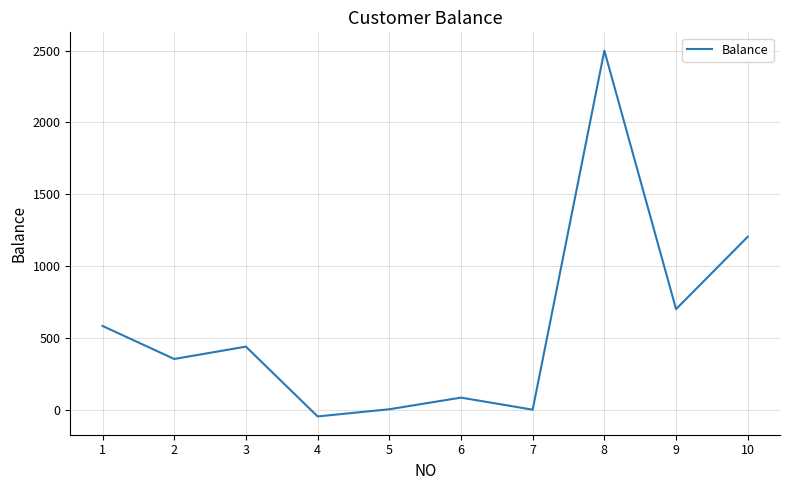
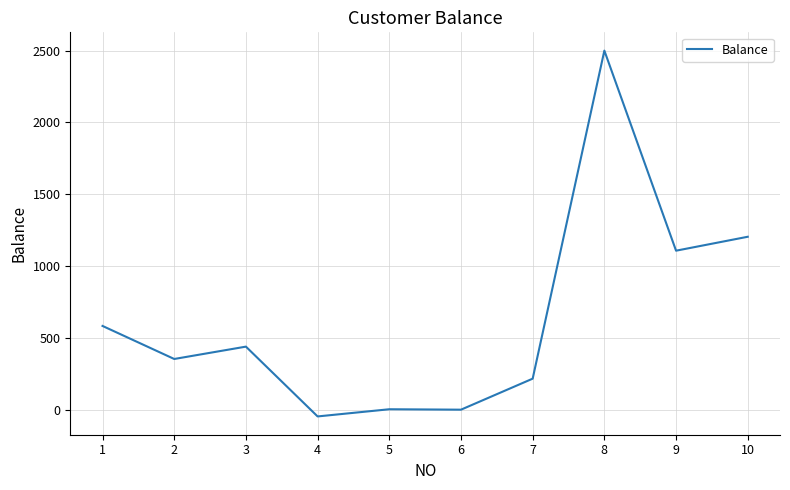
  {
    "1": 580,
    "2": 350,
    "3": 440,
    "4": -50,
    "5": 0,
-   "6": 80,
-   "7": 0,
+   "6": 0,
+   "7": 220,
    "8": 2500,
-   "9": 700,
+   "9": 1110,
    "10": 1200
  }
